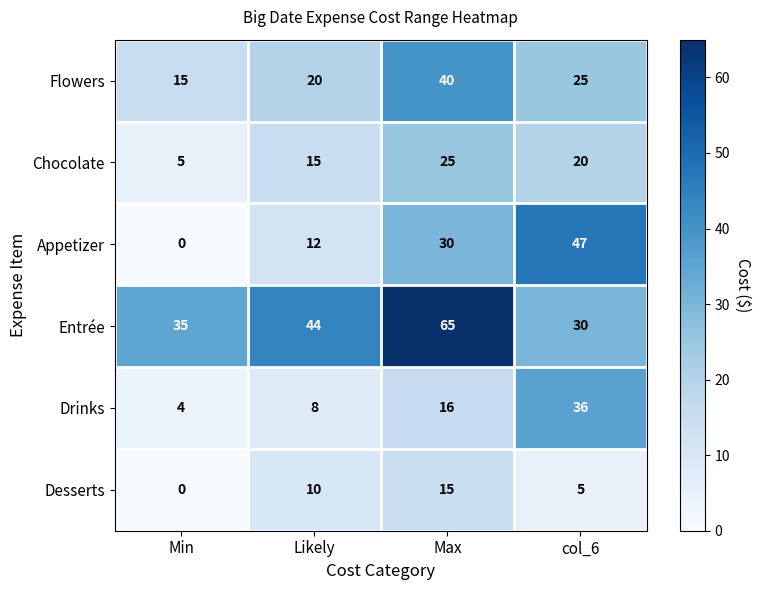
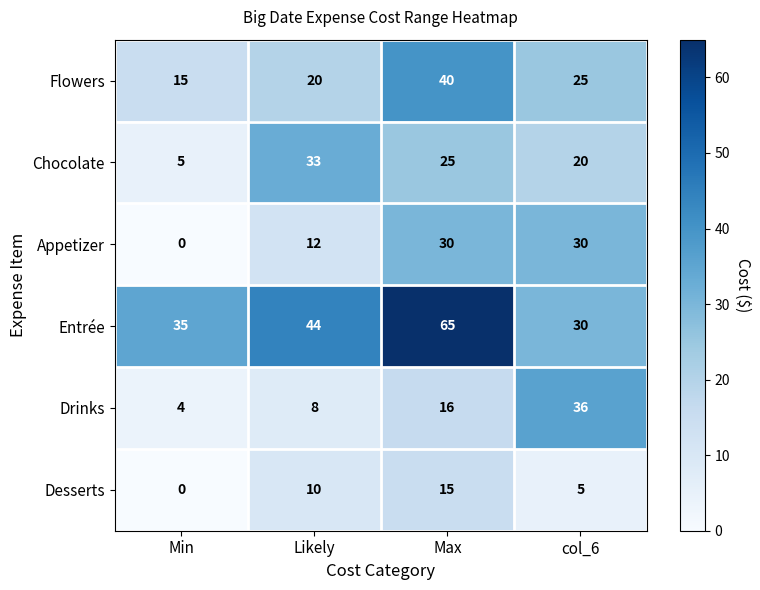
  {
    "Flowers": {
      "Min": 15,
      "Likely": 20,
      "Max": 40,
      "col_6": 25
    },
    "Chocolate": {
      "Min": 5,
-     "Likely": 15,
+     "Likely": 33,
      "Max": 25,
      "col_6": 20
    },
    "Appetizer": {
      "Min": 0,
      "Likely": 12,
      "Max": 30,
-     "col_6": 47
+     "col_6": 30
    },
    "Entrée": {
      "Min": 35,
      "Likely": 44,
      "Max": 65,
      "col_6": 30
    },
    "Drinks": {
      "Min": 4,
      "Likely": 8,
      "Max": 16,
      "col_6": 36
    },
    "Desserts": {
      "Min": 0,
      "Likely": 10,
      "Max": 15,
      "col_6": 5
    }
  }
